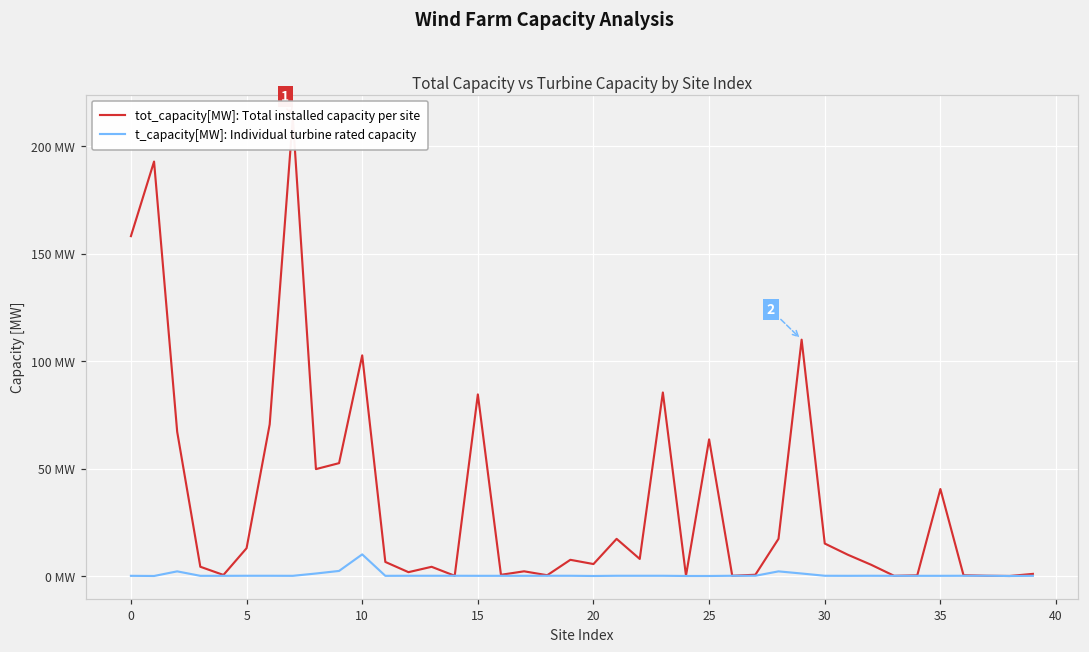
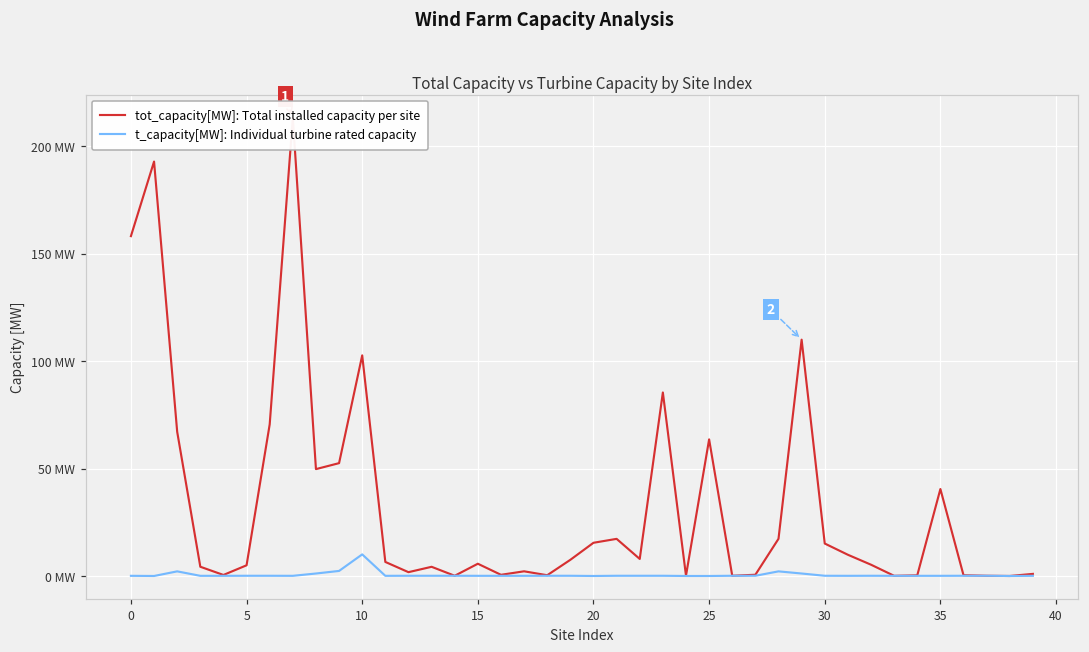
  {
    "tot_capacity[MW]: Total installed capacity per site": {
      "0": "158 MW",
-     "5": "13 MW",
+     "5": "5 MW",
      "10": "103 MW",
-     "15": "85 MW",
-     "20": "6 MW",
+     "15": "6 MW",
+     "20": "16 MW",
      "25": "64 MW",
      "30": "15 MW",
      "35": "41 MW"
    },
    "t_capacity[MW]: Individual turbine rated capacity": {
      "0": "0 MW",
      "5": "0 MW",
      "10": "10 MW",
      "15": "0 MW",
      "20": "0 MW",
      "25": "0 MW",
      "30": "0 MW",
      "35": "0 MW"
    }
  }
